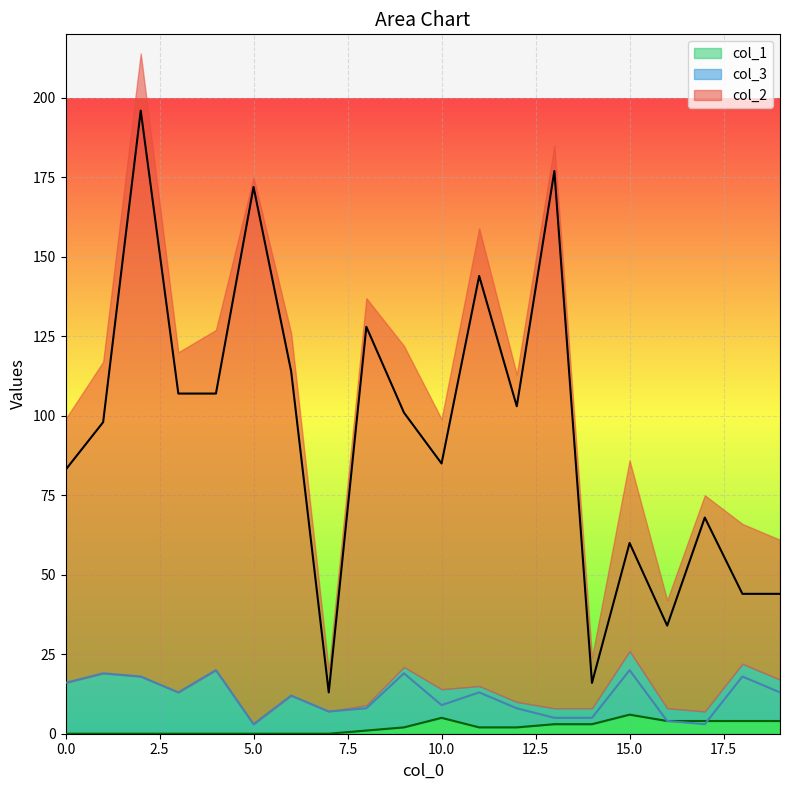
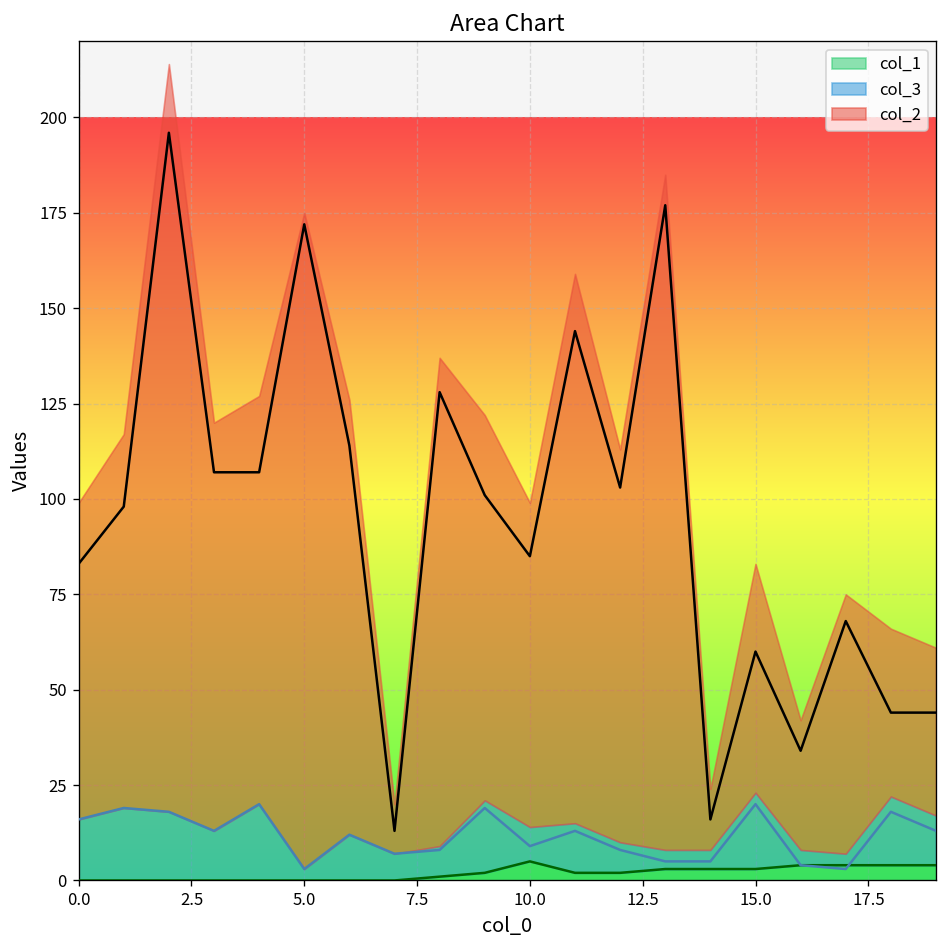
  {
    "col_1": {
      "0.0": 0,
      "5.0": 0,
      "10.0": 5,
-     "15.0": 6
+     "15.0": 3
    },
    "col_2": {
      "0.0": 83,
      "5.0": 172,
      "10.0": 85,
      "15.0": 60
    }
  }
